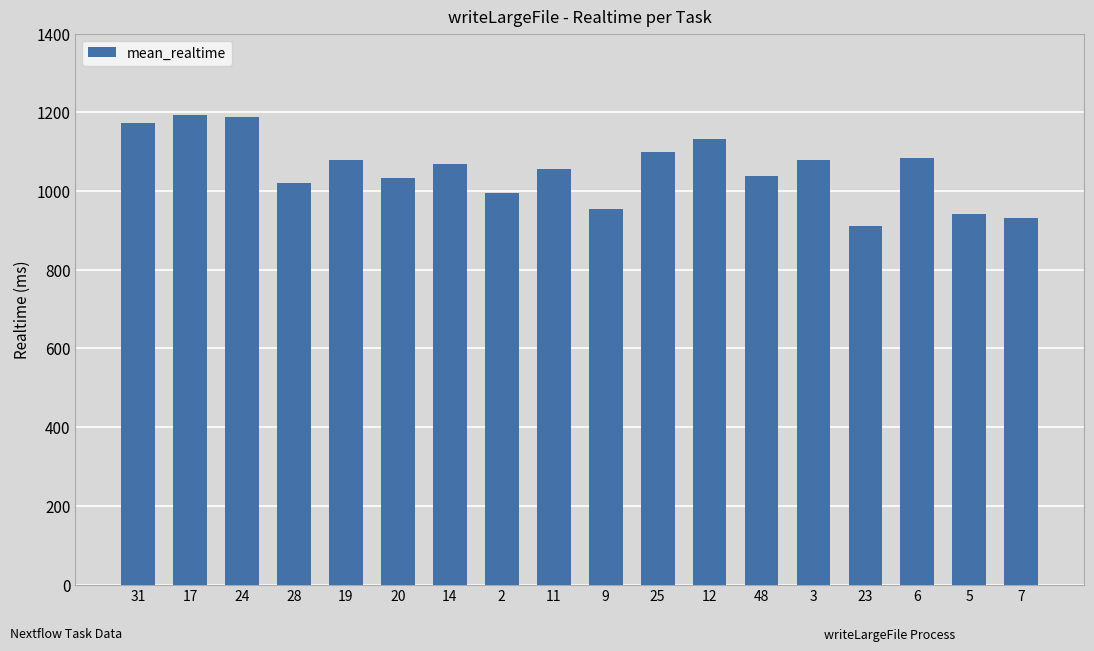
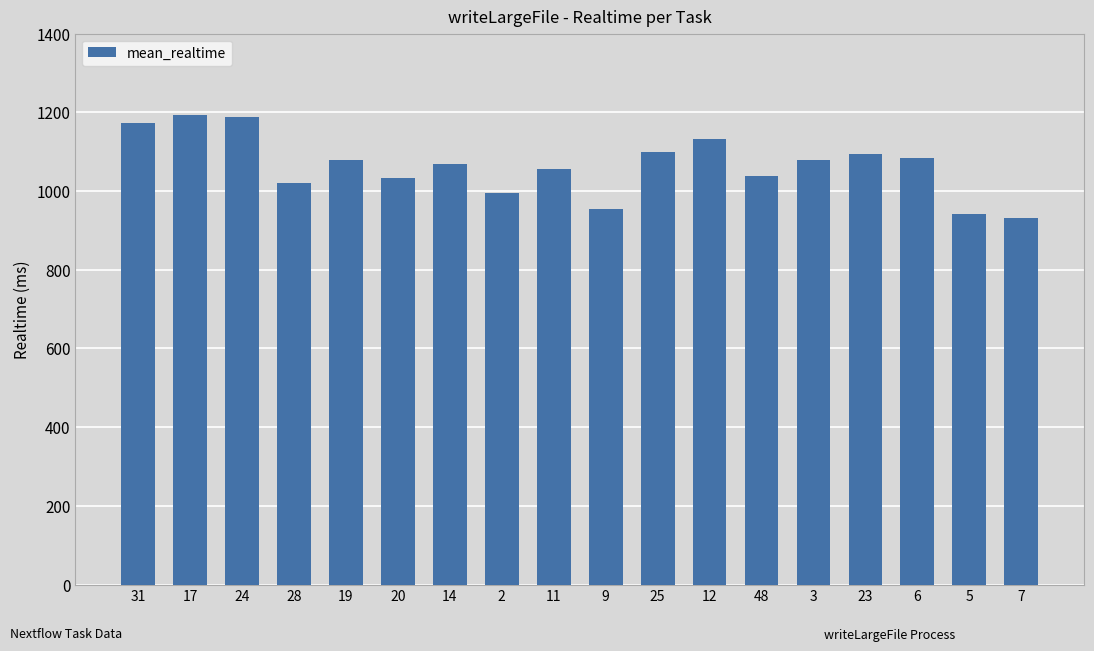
  {
    "31": 1170,
    "17": 1190,
    "24": 1190,
    "28": 1020,
    "19": 1080,
    "20": 1030,
    "14": 1070,
    "2": 1000,
    "11": 1060,
    "9": 960,
    "25": 1100,
    "12": 1130,
    "48": 1040,
    "3": 1080,
-   "23": 910,
+   "23": 1100,
    "6": 1080,
    "5": 940,
    "7": 930
  }
